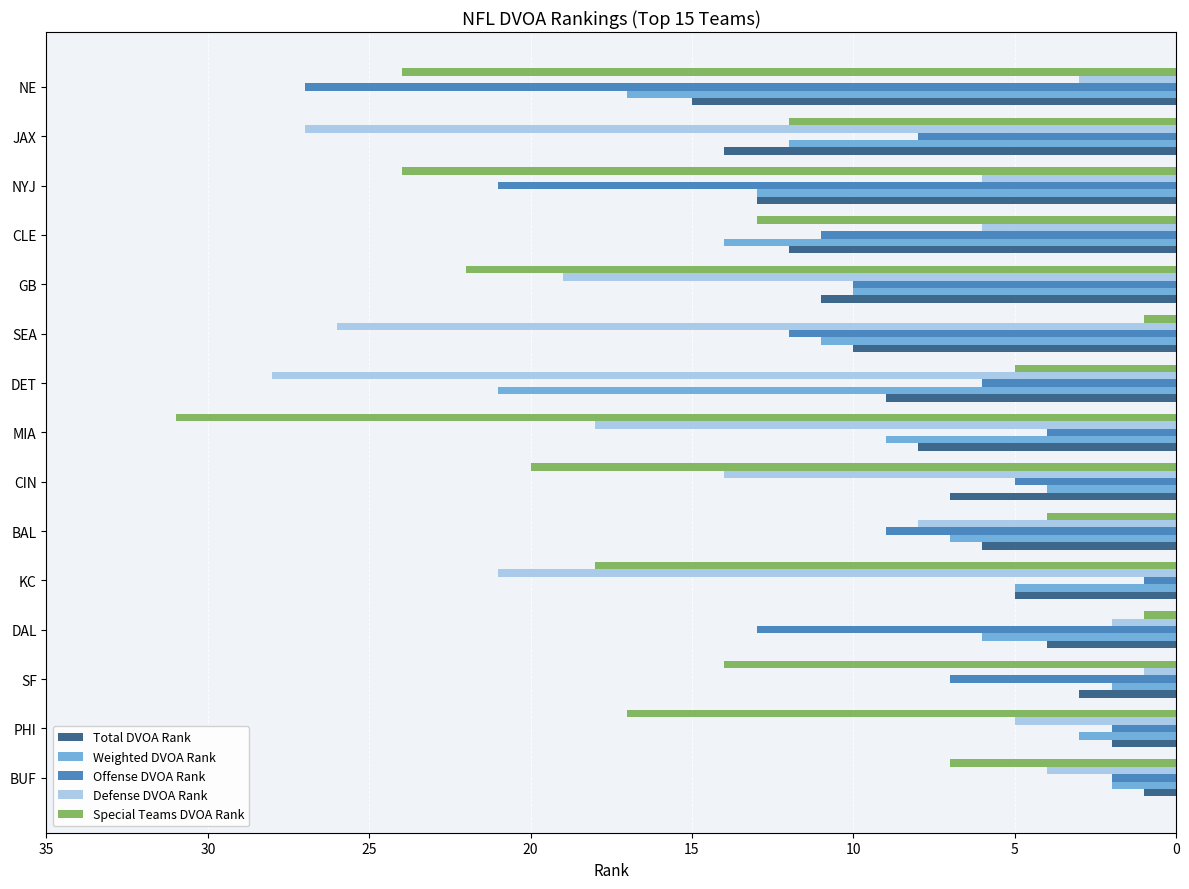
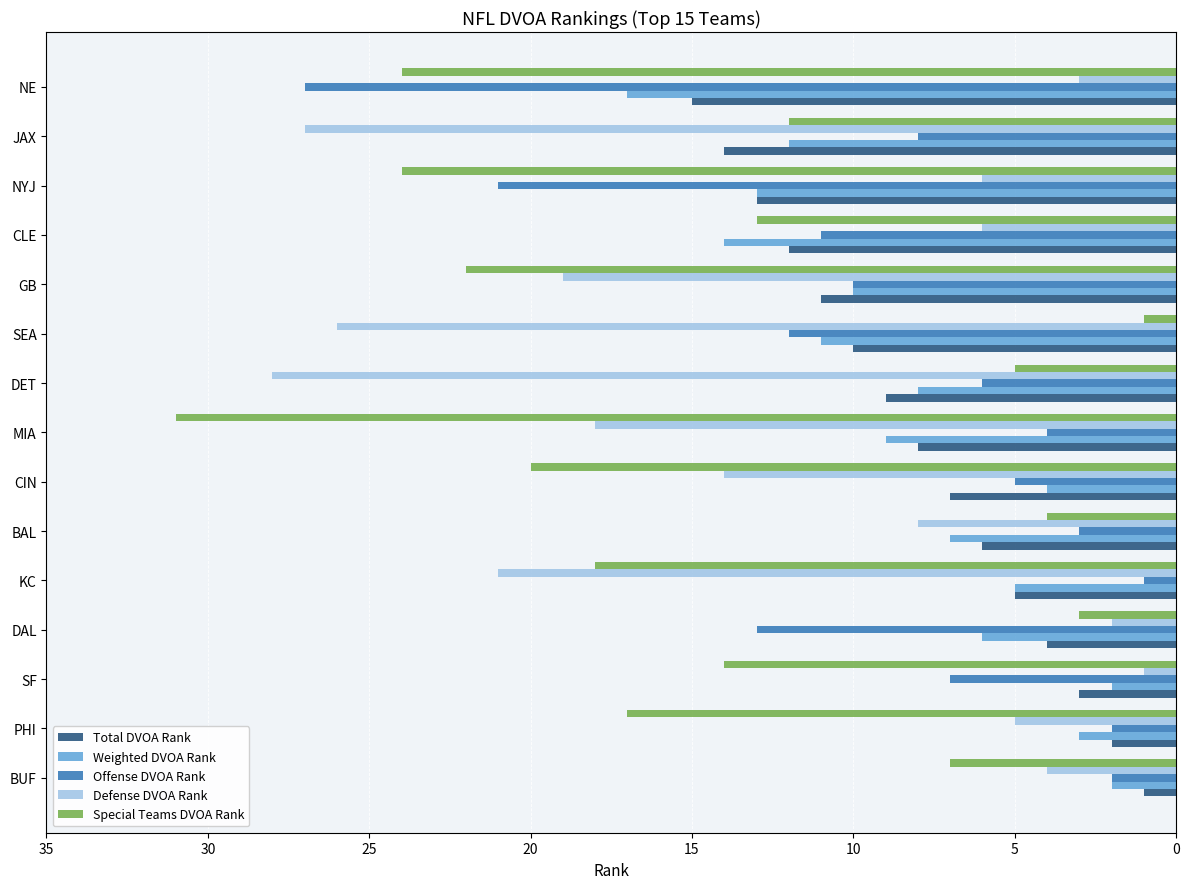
  {
    "Total DVOA Rank": {
      "NE": 15,
      "JAX": 14,
      "NYJ": 13,
      "CLE": 12,
      "GB": 11,
      "SEA": 10,
      "DET": 9,
      "MIA": 8,
      "CIN": 7,
      "BAL": 6,
      "KC": 5,
      "DAL": 4,
      "SF": 3,
      "PHI": 2,
      "BUF": 1
    },
    "Weighted DVOA Rank": {
      "NE": 17,
      "JAX": 12,
      "NYJ": 13,
      "CLE": 14,
      "GB": 10,
      "SEA": 11,
-     "DET": 21,
+     "DET": 8,
      "MIA": 9,
      "CIN": 4,
      "BAL": 7,
      "KC": 5,
      "DAL": 6,
      "SF": 2,
      "PHI": 3,
      "BUF": 2
    },
    "Offense DVOA Rank": {
      "NE": 27,
      "JAX": 8,
      "NYJ": 21,
      "CLE": 11,
      "GB": 10,
      "SEA": 12,
      "DET": 6,
      "MIA": 4,
      "CIN": 5,
-     "BAL": 9,
+     "BAL": 3,
      "KC": 1,
      "DAL": 13,
      "SF": 7,
      "PHI": 2,
      "BUF": 2
    },
    "Defense DVOA Rank": {
      "NE": 3,
      "JAX": 27,
      "NYJ": 6,
      "CLE": 6,
      "GB": 19,
      "SEA": 26,
      "DET": 28,
      "MIA": 18,
      "CIN": 14,
      "BAL": 8,
      "KC": 21,
      "DAL": 2,
      "SF": 1,
      "PHI": 5,
      "BUF": 4
    },
    "Special Teams DVOA Rank": {
      "NE": 24,
      "JAX": 12,
      "NYJ": 24,
      "CLE": 13,
      "GB": 22,
      "SEA": 1,
      "DET": 5,
      "MIA": 31,
      "CIN": 20,
      "BAL": 4,
      "KC": 18,
-     "DAL": 1,
+     "DAL": 3,
      "SF": 14,
      "PHI": 17,
      "BUF": 7
    }
  }
